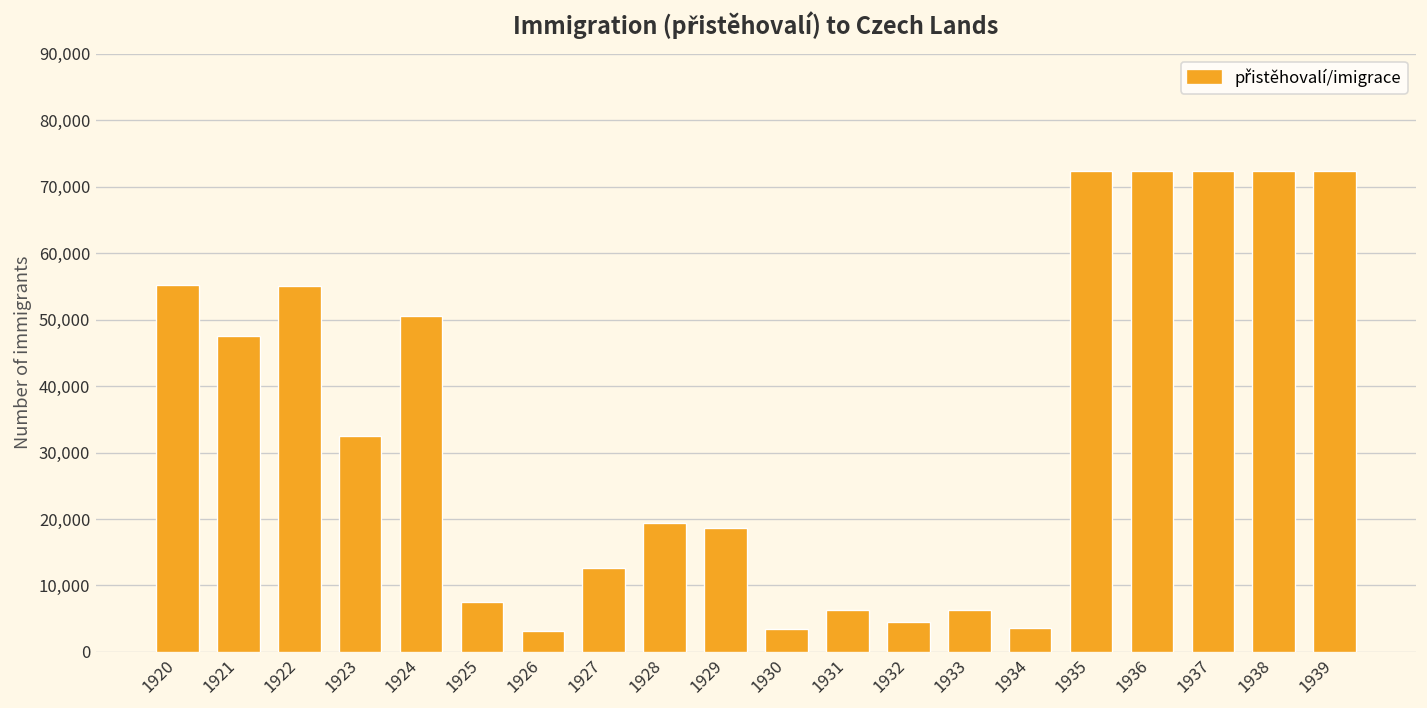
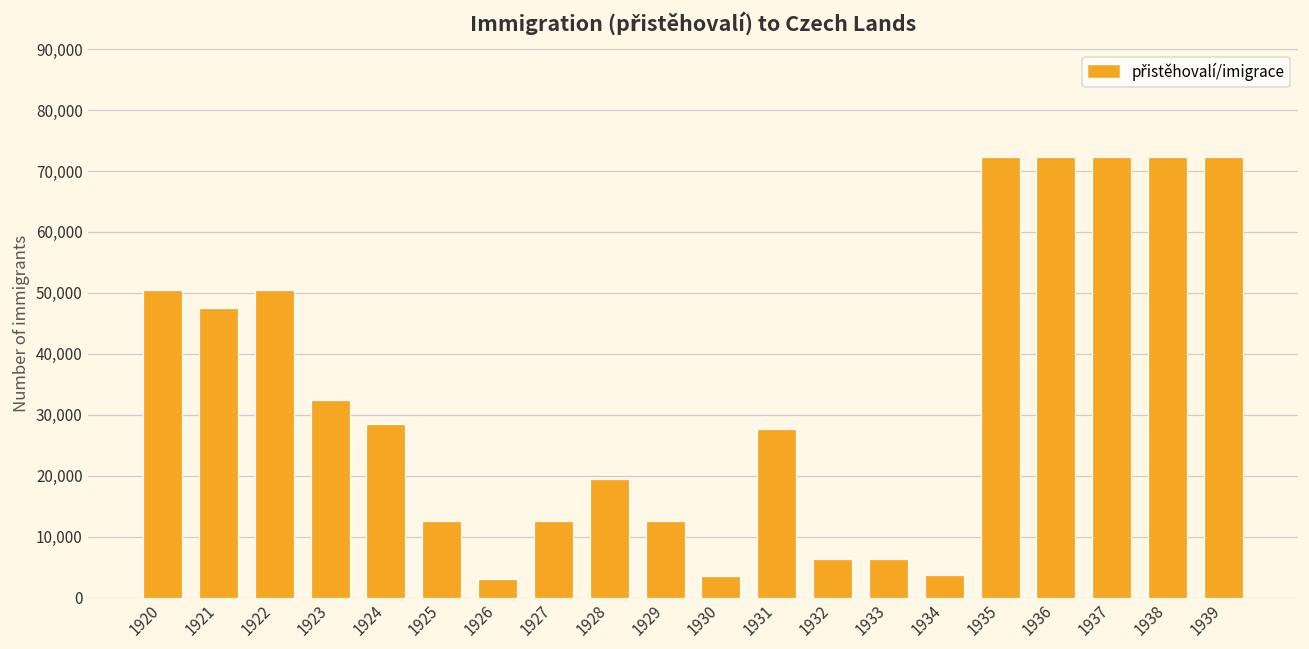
  {
-   "1920": "55,000",
+   "1920": "51,000",
    "1921": "48,000",
-   "1922": "55,000",
+   "1922": "51,000",
    "1923": "32,000",
-   "1924": "51,000",
-   "1925": "8,000",
+   "1924": "28,000",
+   "1925": "13,000",
    "1926": "3,000",
    "1927": "13,000",
    "1928": "19,000",
-   "1929": "19,000",
+   "1929": "13,000",
    "1930": "4,000",
-   "1931": "6,000",
-   "1932": "4,000",
+   "1931": "28,000",
+   "1932": "6,000",
    "1933": "6,000",
    "1934": "4,000",
    "1935": "72,000",
    "1936": "72,000",
    "1937": "72,000",
    "1938": "72,000",
    "1939": "72,000"
  }
